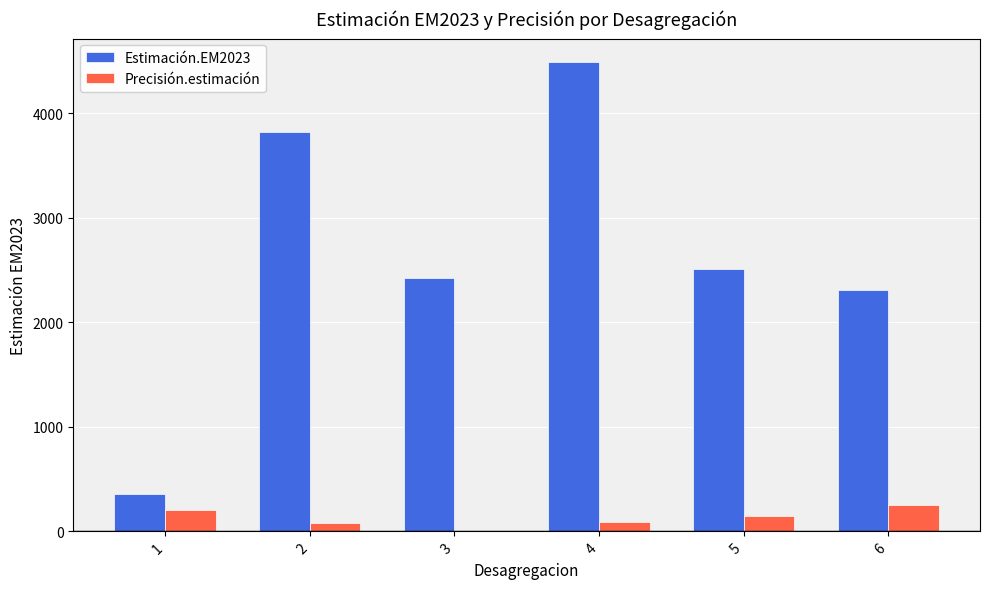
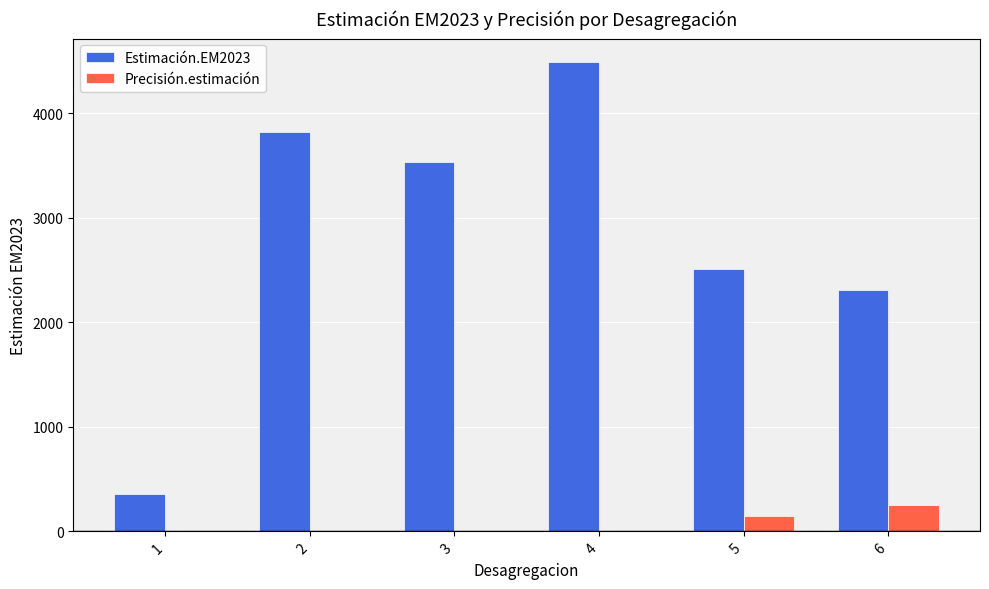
  {
    "Estimación.EM2023": {
      "1": 360,
      "2": 3820,
-     "3": 2420,
+     "3": 3530,
      "4": 4490,
      "5": 2510,
      "6": 2310
    },
    "Precisión.estimación": {
-     "1": 210,
-     "2": 80,
-     "4": 90,
+     "1": 0,
+     "2": 0,
+     "4": 0,
      "5": 150,
      "6": 250
    }
  }
